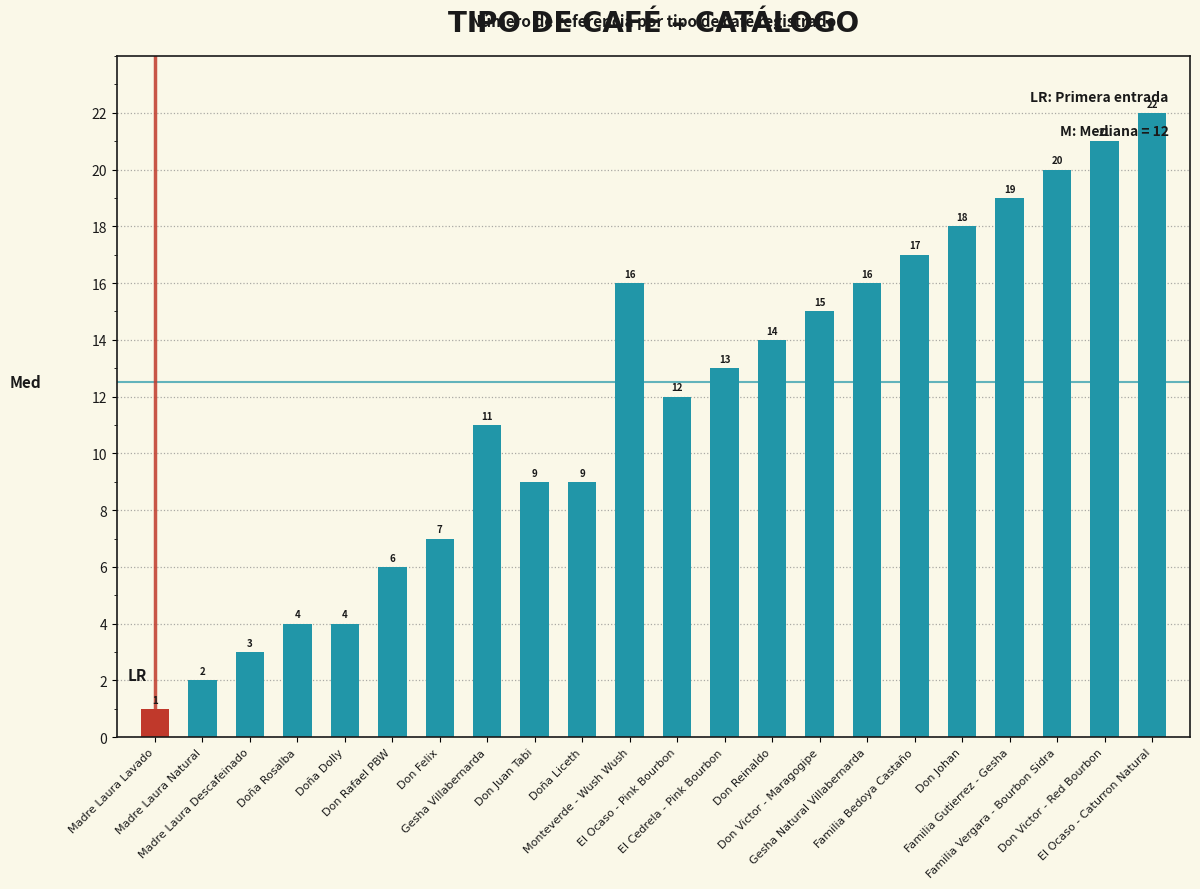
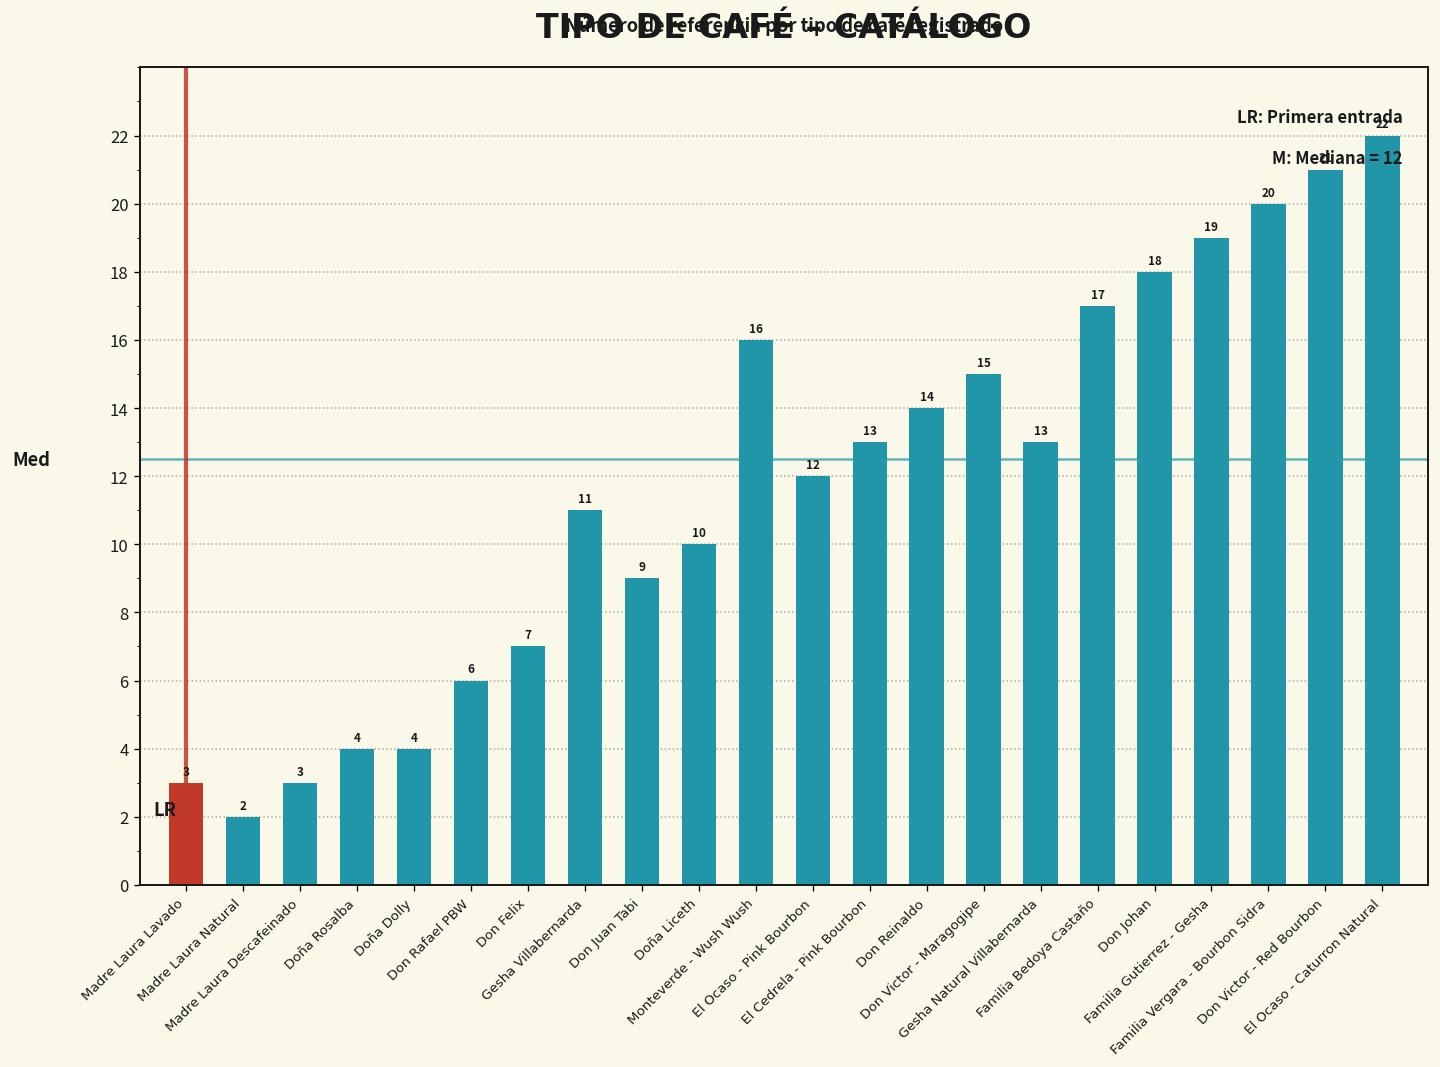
  {
-   "Madre Laura Lavado": 1,
+   "Madre Laura Lavado": 3,
    "Madre Laura Natural": 2,
    "Madre Laura Descafeinado": 3,
    "Doña Rosalba": 4,
    "Doña Dolly": 4,
    "Don Rafael PBW": 6,
    "Don Felix": 7,
    "Gesha Villabernarda": 11,
    "Don Juan Tabi": 9,
-   "Doña Liceth": 9,
+   "Doña Liceth": 10,
    "Monteverde - Wush Wush": 16,
    "El Ocaso - Pink Bourbon": 12,
    "El Cedrela - Pink Bourbon": 13,
    "Don Reinaldo": 14,
    "Don Victor - Maragogipe": 15,
-   "Gesha Natural Villabernarda": 16,
+   "Gesha Natural Villabernarda": 13,
    "Familia Bedoya Castaño": 17,
    "Don Johan": 18,
    "Familia Gutierrez - Gesha": 19,
    "Familia Vergara - Bourbon Sidra": 20
  }
